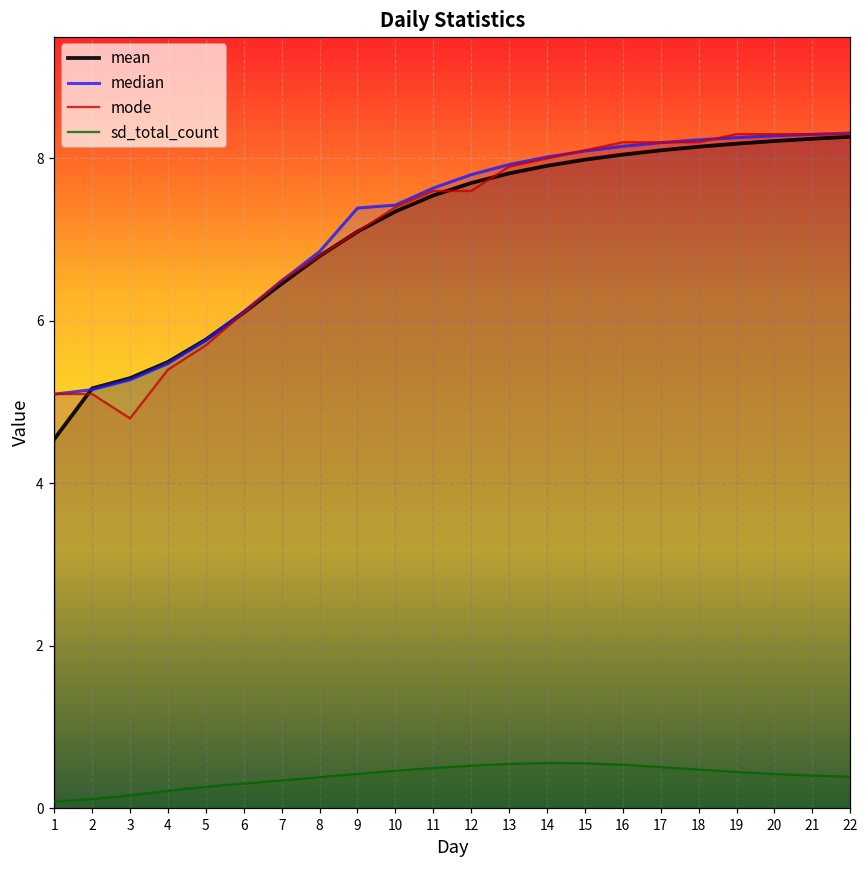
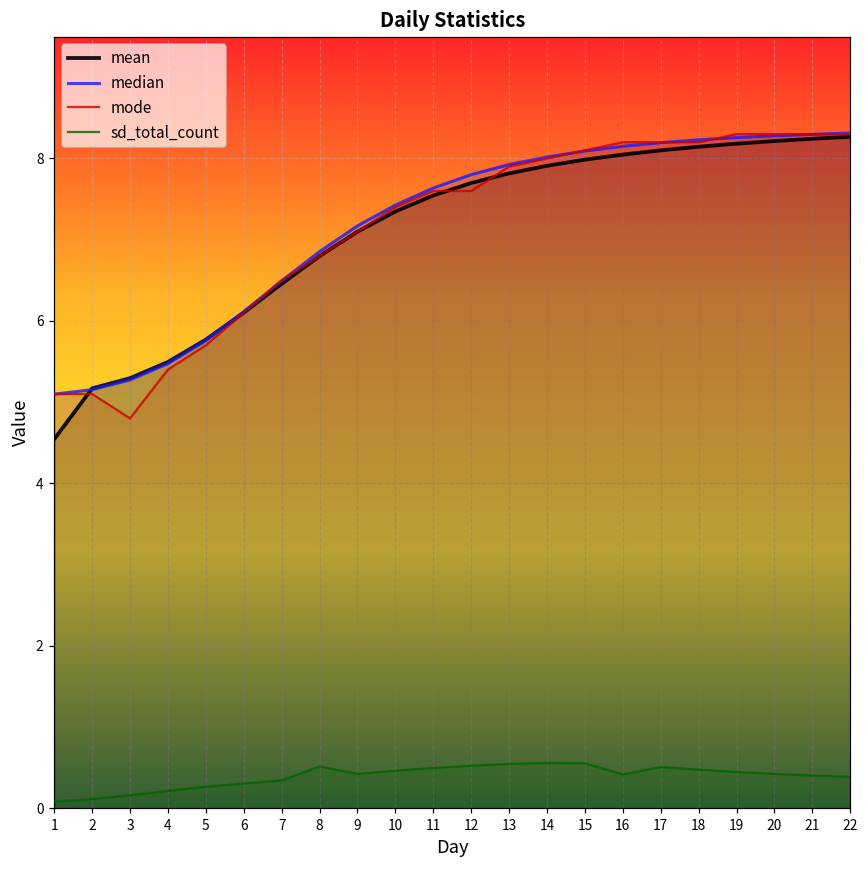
  {
    "mean": {
      "1": 4.5,
      "7": 6.5,
      "10": 7.3,
      "11": 7.5,
      "12": 7.7,
      "13": 7.8,
      "14": 7.9,
      "15": 8.0,
      "16": 8.0,
      "17": 8.1,
      "18": 8.1,
      "19": 8.2,
      "20": 8.2,
      "21": 8.2
    },
    "median": {
      "8": 6.9,
-     "9": 7.4,
+     "9": 7.2,
      "11": 7.6,
      "12": 7.8,
      "16": 8.2,
      "19": 8.3
    },
    "mode": {
      "2": 5.1,
      "3": 4.8,
      "4": 5.4,
      "5": 5.7,
      "11": 7.6,
      "12": 7.6,
      "16": 8.2,
      "19": 8.3
    },
    "sd_total_count": {
      "1": 0.1,
      "2": 0.1,
      "3": 0.2,
      "4": 0.2,
      "5": 0.3,
      "6": 0.3,
      "7": 0.3,
-     "8": 0.4,
+     "8": 0.5,
      "9": 0.4,
      "10": 0.5,
      "11": 0.5,
      "12": 0.5,
      "13": 0.5,
      "14": 0.6,
      "15": 0.6,
-     "16": 0.5,
+     "16": 0.4,
      "17": 0.5,
      "18": 0.5,
      "19": 0.4,
      "20": 0.4,
      "21": 0.4,
      "22": 0.4
    }
  }
